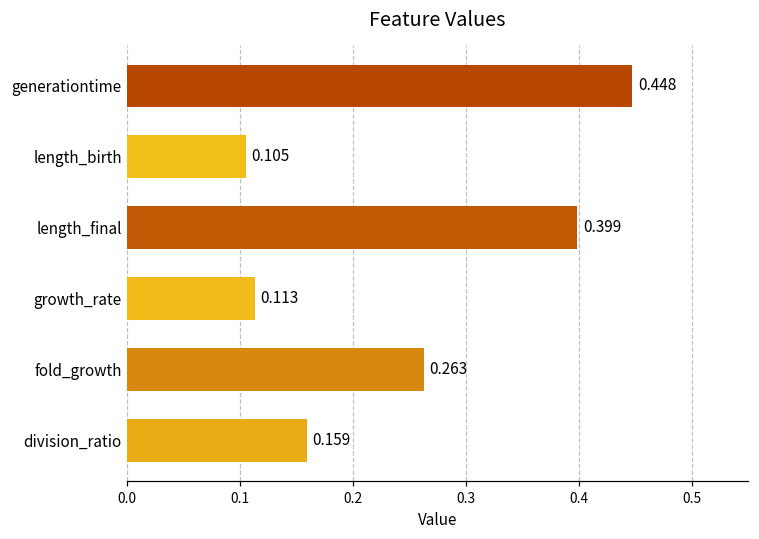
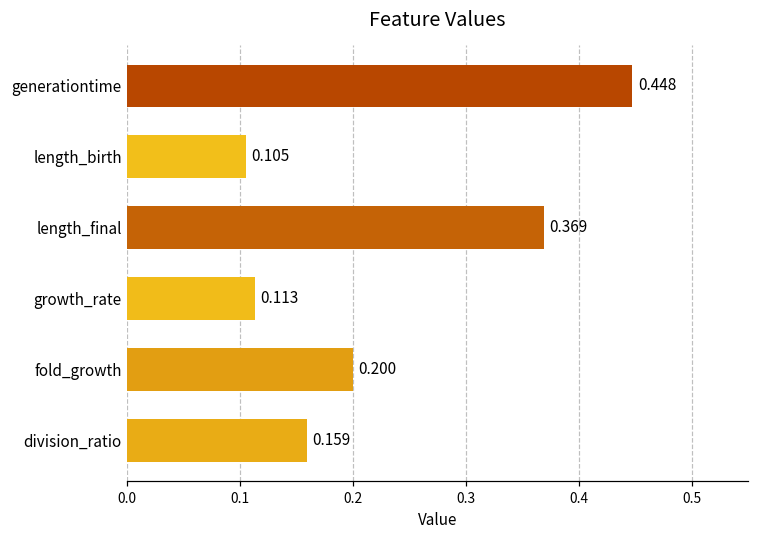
  {
    "generationtime": 0.448,
    "length_birth": 0.105,
-   "length_final": 0.399,
+   "length_final": 0.369,
    "growth_rate": 0.113,
-   "fold_growth": 0.263,
+   "fold_growth": 0.200,
    "division_ratio": 0.159
  }
